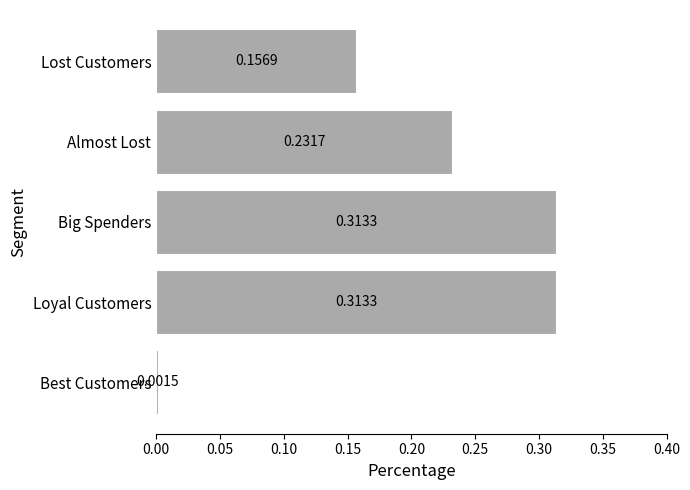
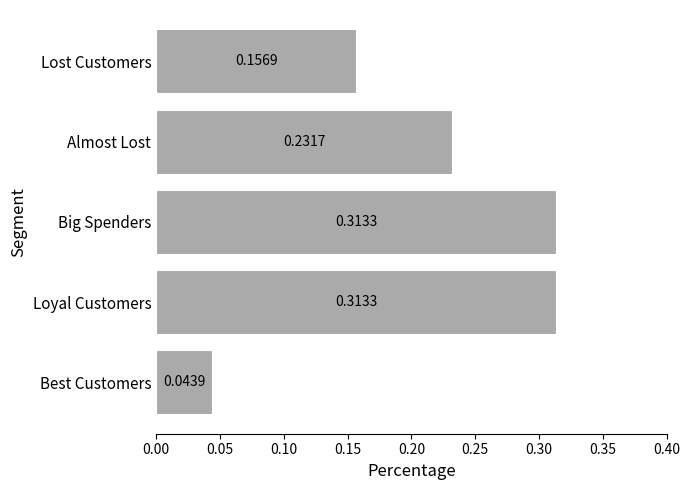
  {
    "Lost Customers": 0.1569,
    "Almost Lost": 0.2317,
    "Big Spenders": 0.3133,
    "Loyal Customers": 0.3133,
-   "Best Customers": 0.0015
+   "Best Customers": 0.0439
  }
